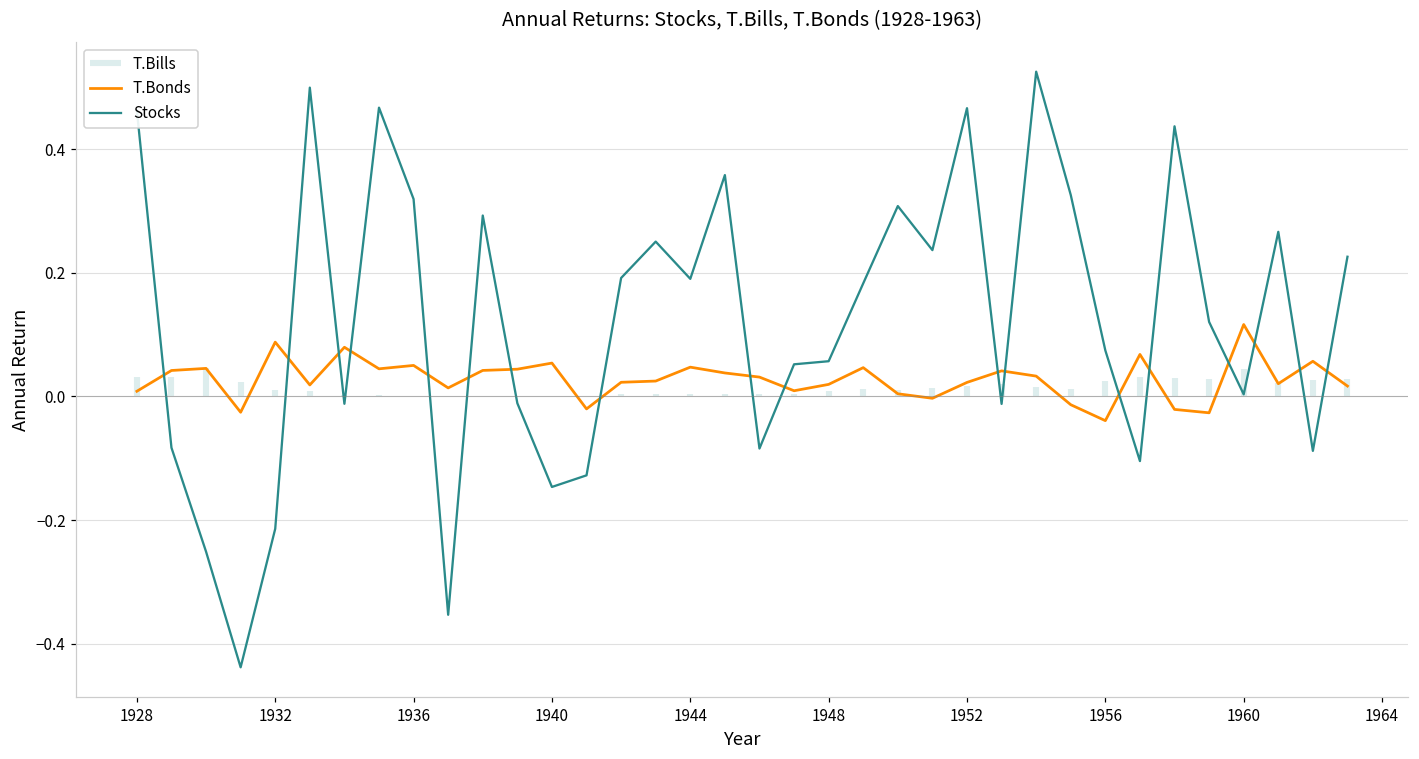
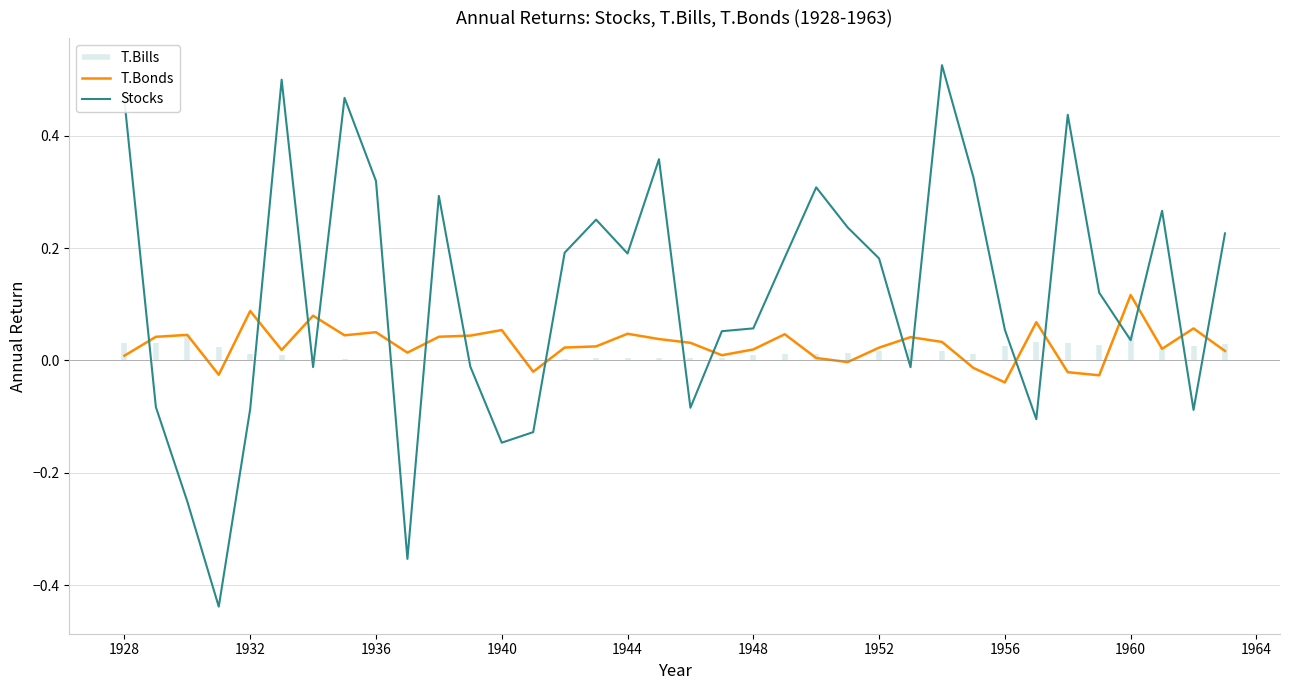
  {
    "T.Bonds": {
      "1928": 0.01,
      "1932": 0.09,
      "1936": 0.05,
      "1940": 0.05,
      "1944": 0.05,
      "1948": 0.02,
      "1952": 0.02,
      "1956": -0.04,
      "1960": 0.12
    },
    "Stocks": {
-     "1932": -0.21,
+     "1932": -0.09,
      "1936": 0.32,
      "1940": -0.15,
      "1944": 0.19,
      "1948": 0.06,
-     "1952": 0.47,
-     "1956": 0.07,
-     "1960": 0.00
+     "1952": 0.18,
+     "1956": 0.05,
+     "1960": 0.04
    }
  }
